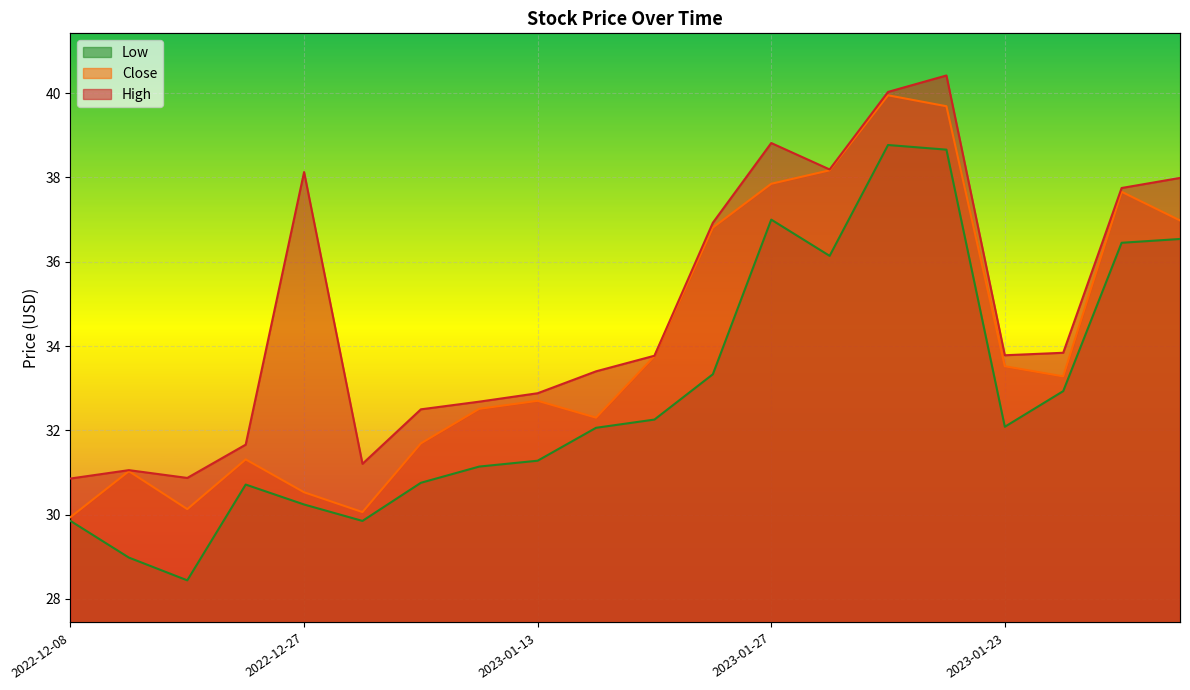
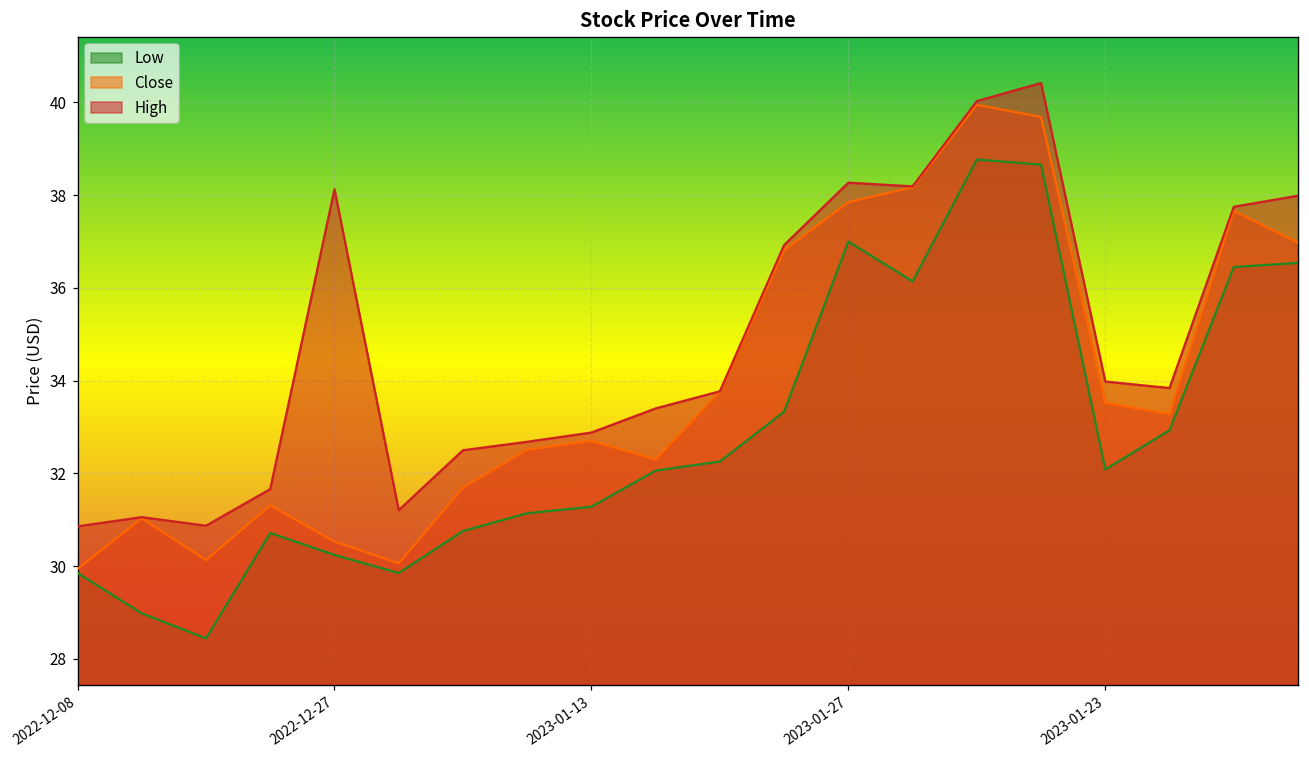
  {
    "Low": {
      "2022-12-08": 29.9,
      "2022-12-27": 30.2,
      "2023-01-13": 31.3,
      "2023-01-27": 37.0,
      "2023-01-23": 32.1
    },
    "Close": {
      "2022-12-08": 29.9,
      "2022-12-27": 30.5,
      "2023-01-13": 32.7,
      "2023-01-27": 37.8,
      "2023-01-23": 33.5
    },
    "High": {
      "2022-12-08": 30.9,
      "2022-12-27": 38.1,
      "2023-01-13": 32.9,
-     "2023-01-27": 38.8,
-     "2023-01-23": 33.8
+     "2023-01-27": 38.3,
+     "2023-01-23": 34.0
    }
  }
